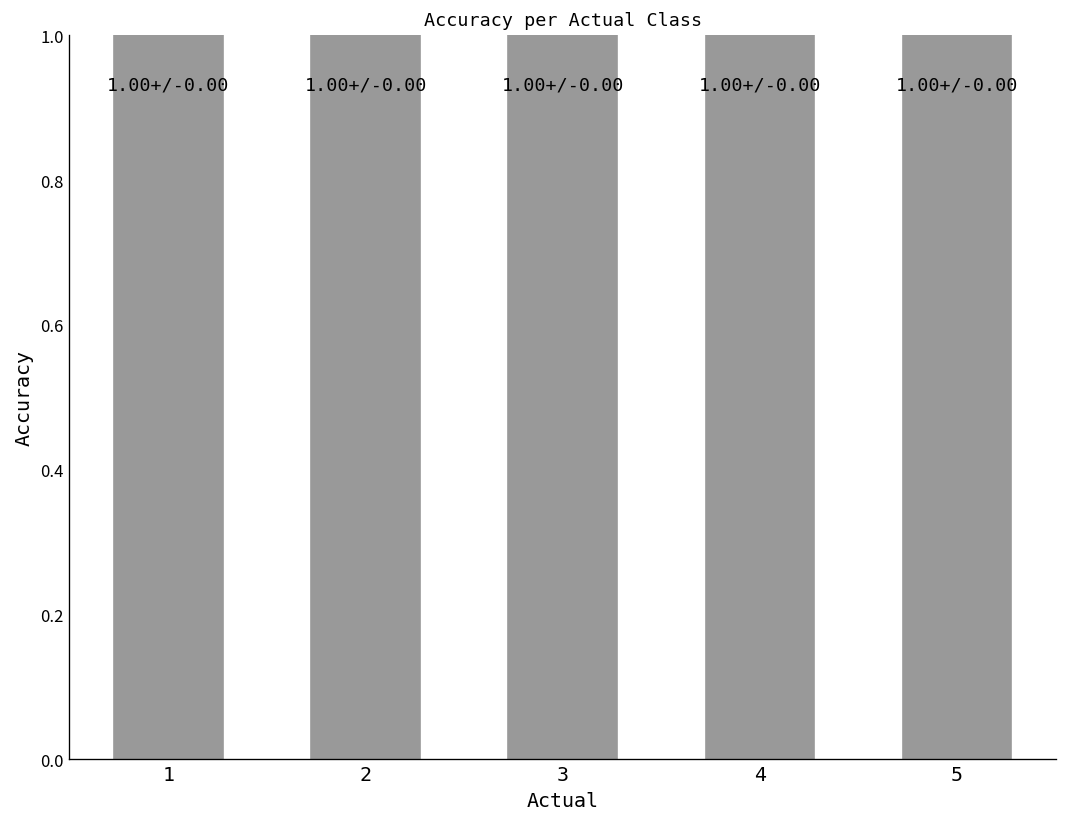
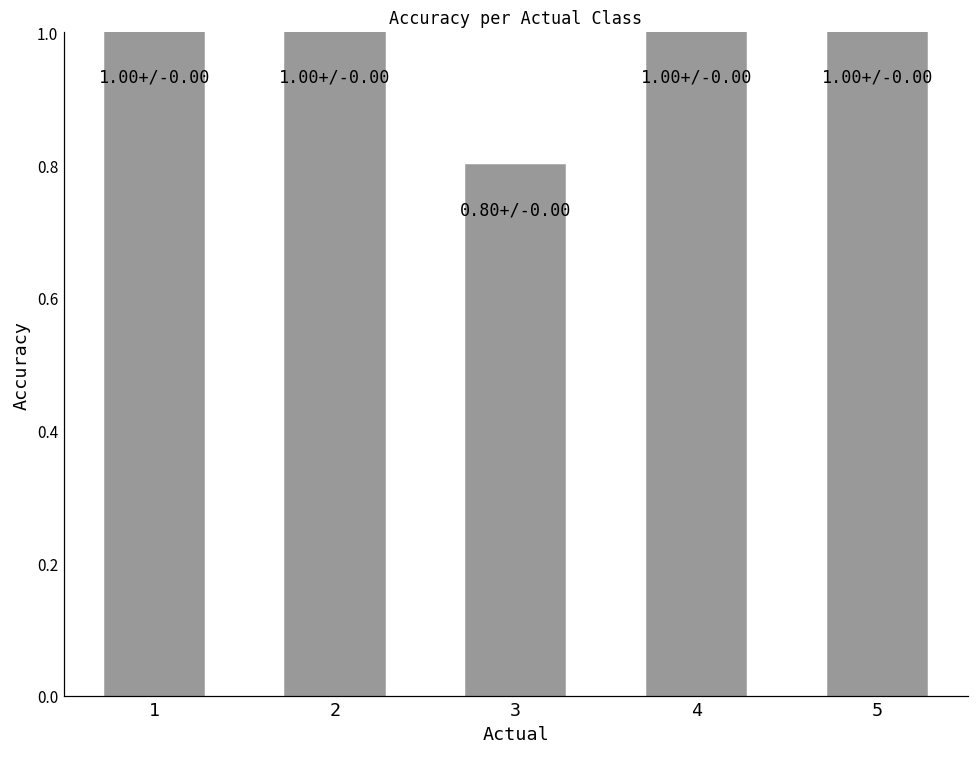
  {
    "1": "1.00+/",
    "2": "1.00+/",
-   "3": "1.00+/",
+   "3": "0.80+/",
    "4": "1.00+/",
    "5": "1.00+/"
  }
